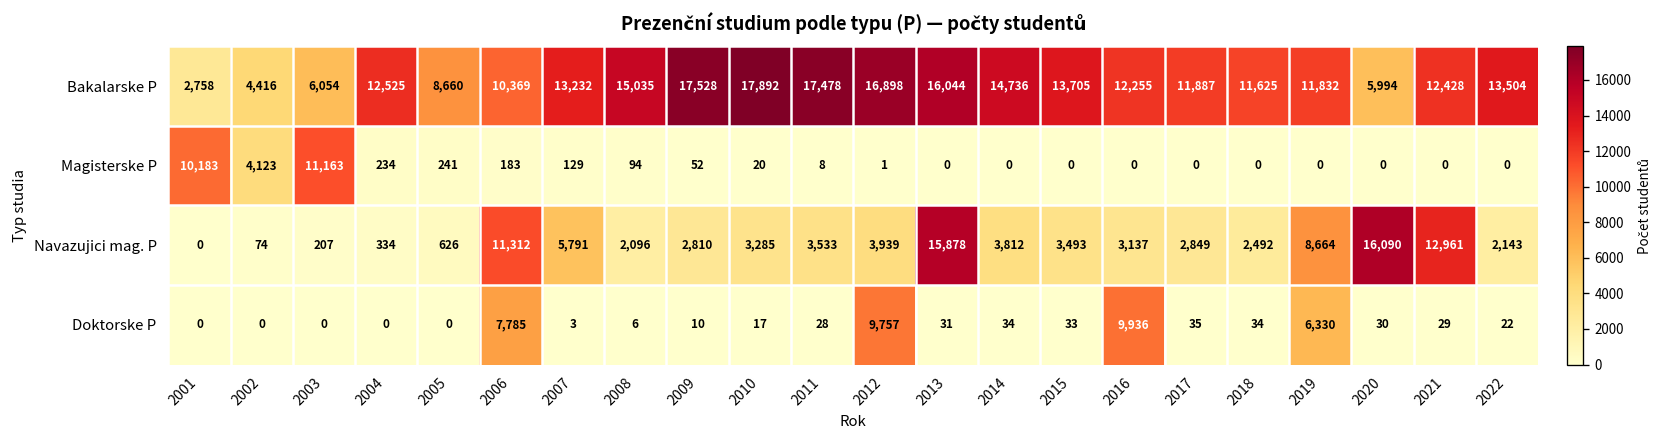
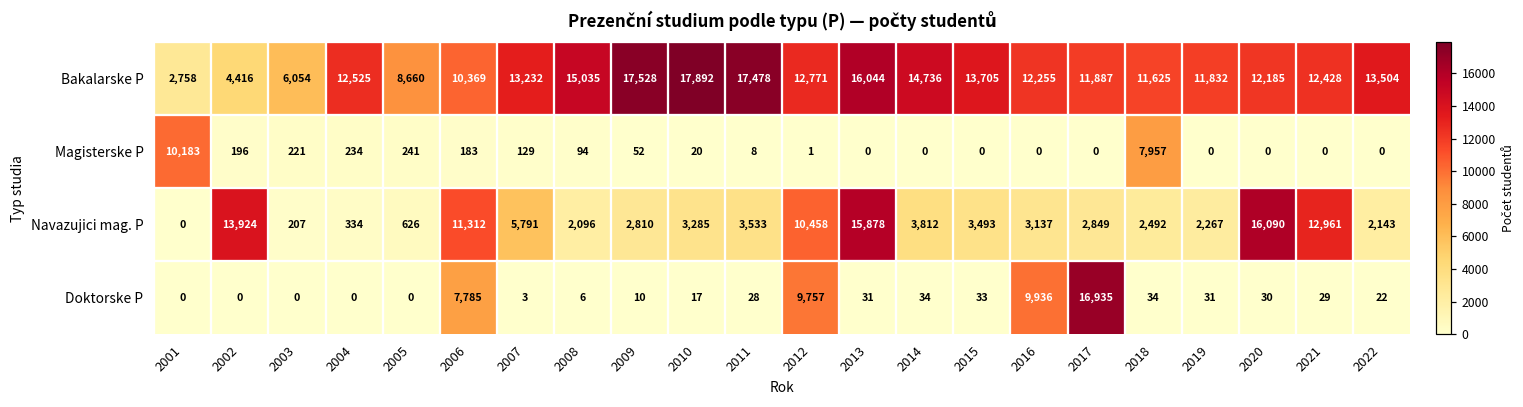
  {
    "Bakalarske P": {
      "2001": "2,758",
      "2002": "4,416",
      "2003": "6,054",
      "2004": "12,525",
      "2005": "8,660",
      "2006": "10,369",
      "2007": "13,232",
      "2008": "15,035",
      "2009": "17,528",
      "2010": "17,892",
      "2011": "17,478",
-     "2012": "16,898",
+     "2012": "12,771",
      "2013": "16,044",
      "2014": "14,736",
      "2015": "13,705",
      "2016": "12,255",
      "2017": "11,887",
      "2018": "11,625",
      "2019": "11,832",
-     "2020": "5,994",
+     "2020": "12,185",
      "2021": "12,428",
      "2022": "13,504"
    },
    "Magisterske P": {
      "2001": "10,183",
-     "2002": "4,123",
-     "2003": "11,163",
+     "2002": "196",
+     "2003": "221",
      "2004": "234",
      "2005": "241",
      "2006": "183",
      "2007": "129",
      "2008": "94",
      "2009": "52",
      "2010": "20",
      "2011": "8",
      "2012": "1",
      "2013": "0",
      "2014": "0",
      "2015": "0",
      "2016": "0",
      "2017": "0",
-     "2018": "0",
+     "2018": "7,957",
      "2019": "0",
      "2020": "0",
      "2021": "0",
      "2022": "0"
    },
    "Navazujici mag. P": {
      "2001": "0",
-     "2002": "74",
+     "2002": "13,924",
      "2003": "207",
      "2004": "334",
      "2005": "626",
      "2006": "11,312",
      "2007": "5,791",
      "2008": "2,096",
      "2009": "2,810",
      "2010": "3,285",
      "2011": "3,533",
-     "2012": "3,939",
+     "2012": "10,458",
      "2013": "15,878",
      "2014": "3,812",
      "2015": "3,493",
      "2016": "3,137",
      "2017": "2,849",
      "2018": "2,492",
-     "2019": "8,664",
+     "2019": "2,267",
      "2020": "16,090",
      "2021": "12,961",
      "2022": "2,143"
    },
    "Doktorske P": {
      "2001": "0",
      "2002": "0",
      "2003": "0",
      "2004": "0",
      "2005": "0",
      "2006": "7,785",
      "2007": "3",
      "2008": "6",
      "2009": "10",
      "2010": "17",
      "2011": "28",
      "2012": "9,757",
      "2013": "31",
      "2014": "34",
      "2015": "33",
      "2016": "9,936",
-     "2017": "35",
+     "2017": "16,935",
      "2018": "34",
-     "2019": "6,330",
+     "2019": "31",
      "2020": "30",
      "2021": "29",
      "2022": "22"
    }
  }
